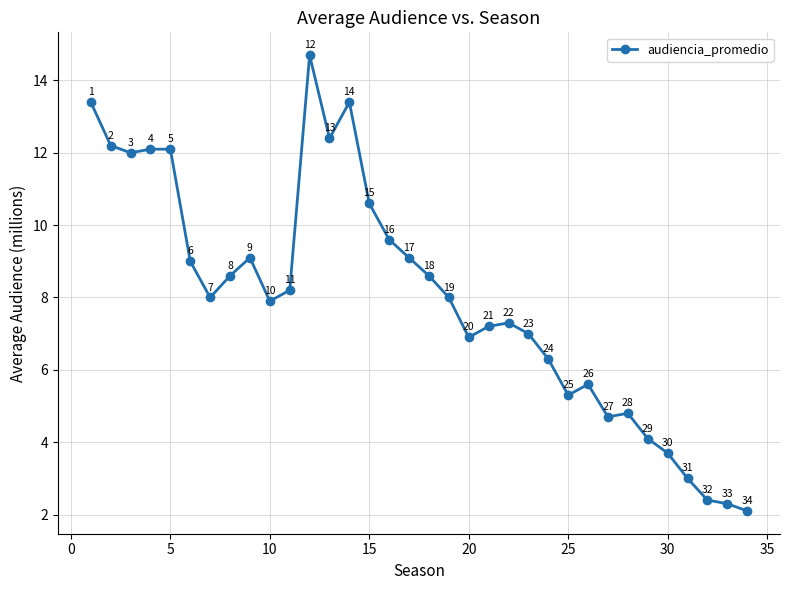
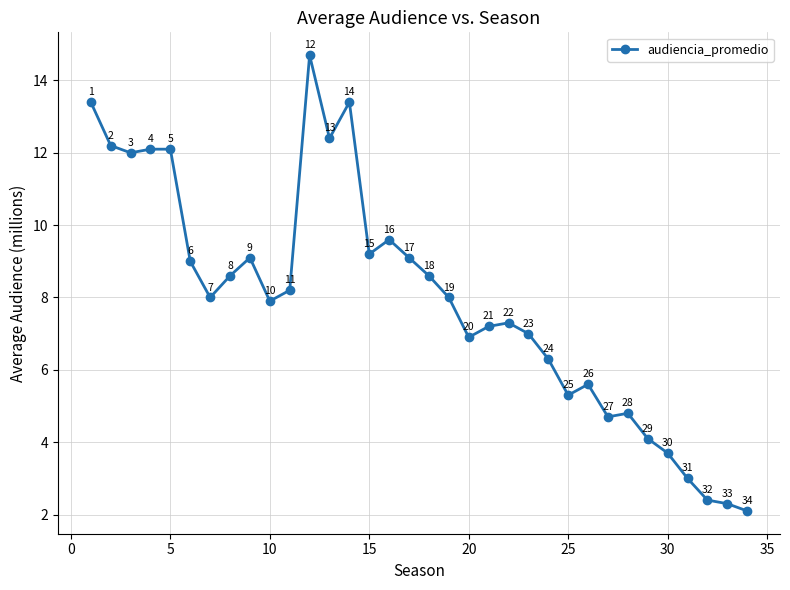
  {
-   "15": 10.6
+   "15": 9.2
  }
